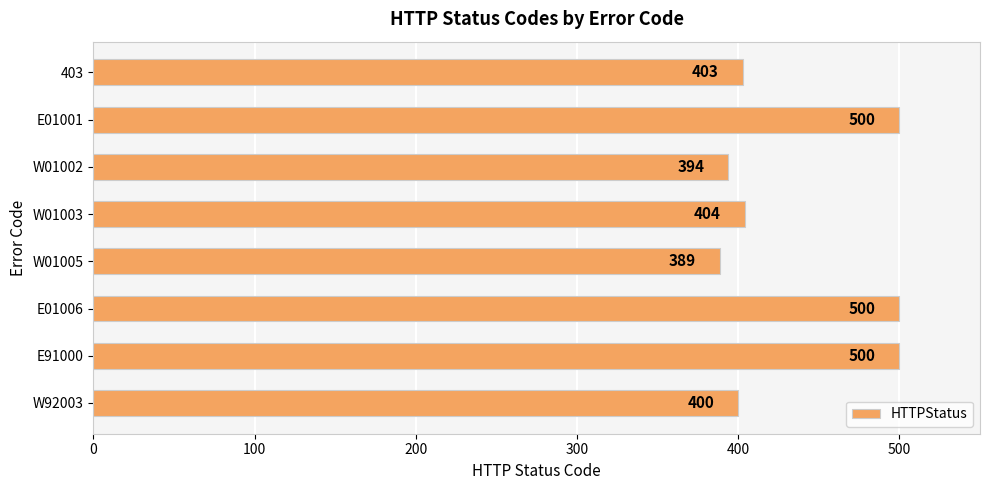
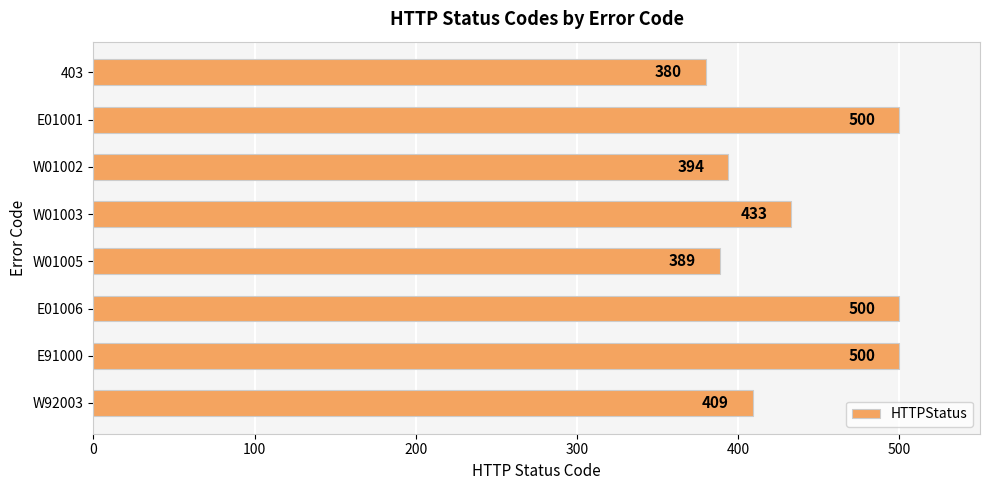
  {
-   "403": 403,
+   "403": 380,
    "E01001": 500,
    "W01002": 394,
-   "W01003": 404,
+   "W01003": 433,
    "W01005": 389,
    "E01006": 500,
    "E91000": 500,
-   "W92003": 400
+   "W92003": 409
  }
